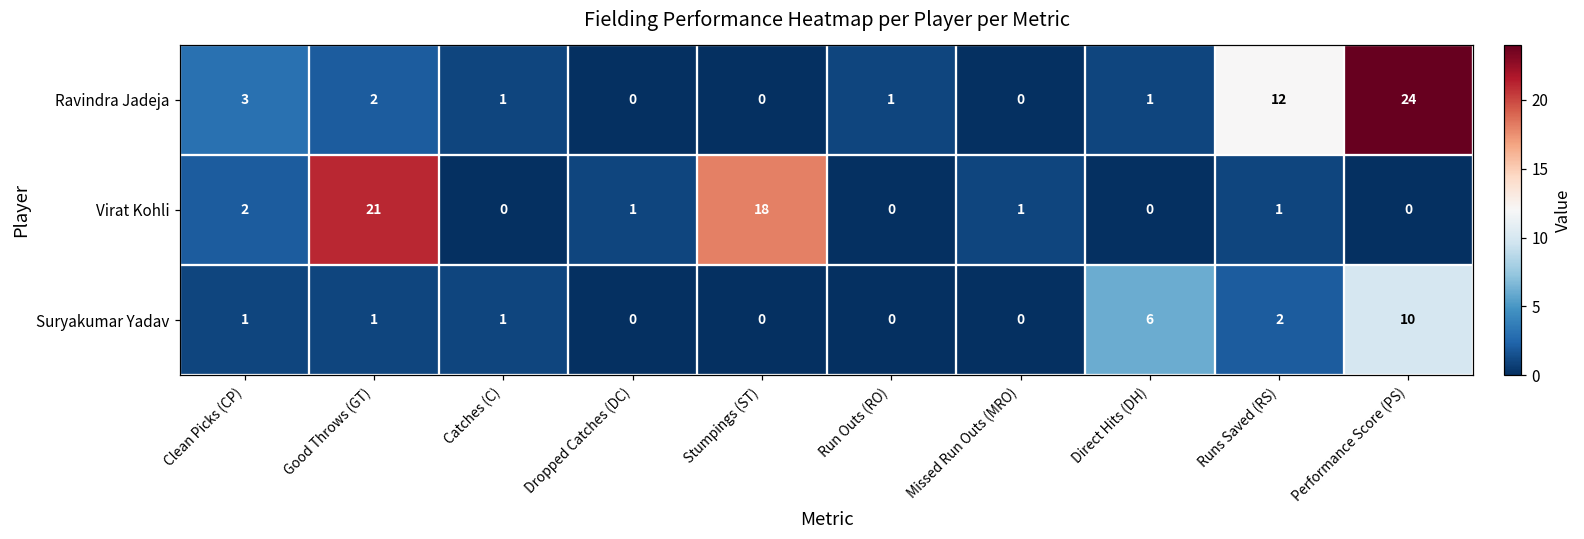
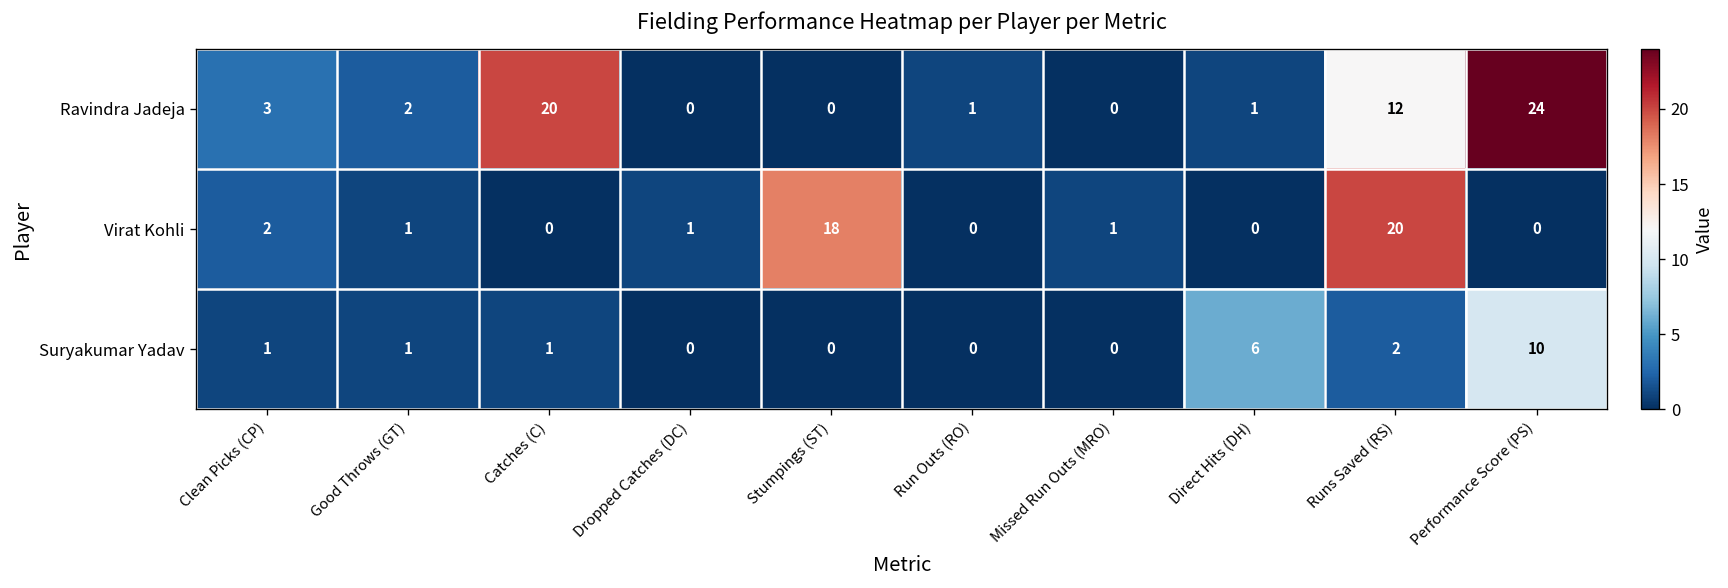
  {
    "Ravindra Jadeja": {
      "Clean Picks (CP)": 3,
      "Good Throws (GT)": 2,
-     "Catches (C)": 1,
+     "Catches (C)": 20,
      "Dropped Catches (DC)": 0,
      "Stumpings (ST)": 0,
      "Run Outs (RO)": 1,
      "Missed Run Outs (MRO)": 0,
      "Direct Hits (DH)": 1,
      "Runs Saved (RS)": 12,
      "Performance Score (PS)": 24
    },
    "Virat Kohli": {
      "Clean Picks (CP)": 2,
-     "Good Throws (GT)": 21,
+     "Good Throws (GT)": 1,
      "Catches (C)": 0,
      "Dropped Catches (DC)": 1,
      "Stumpings (ST)": 18,
      "Run Outs (RO)": 0,
      "Missed Run Outs (MRO)": 1,
      "Direct Hits (DH)": 0,
-     "Runs Saved (RS)": 1,
+     "Runs Saved (RS)": 20,
      "Performance Score (PS)": 0
    },
    "Suryakumar Yadav": {
      "Clean Picks (CP)": 1,
      "Good Throws (GT)": 1,
      "Catches (C)": 1,
      "Dropped Catches (DC)": 0,
      "Stumpings (ST)": 0,
      "Run Outs (RO)": 0,
      "Missed Run Outs (MRO)": 0,
      "Direct Hits (DH)": 6,
      "Runs Saved (RS)": 2,
      "Performance Score (PS)": 10
    }
  }
